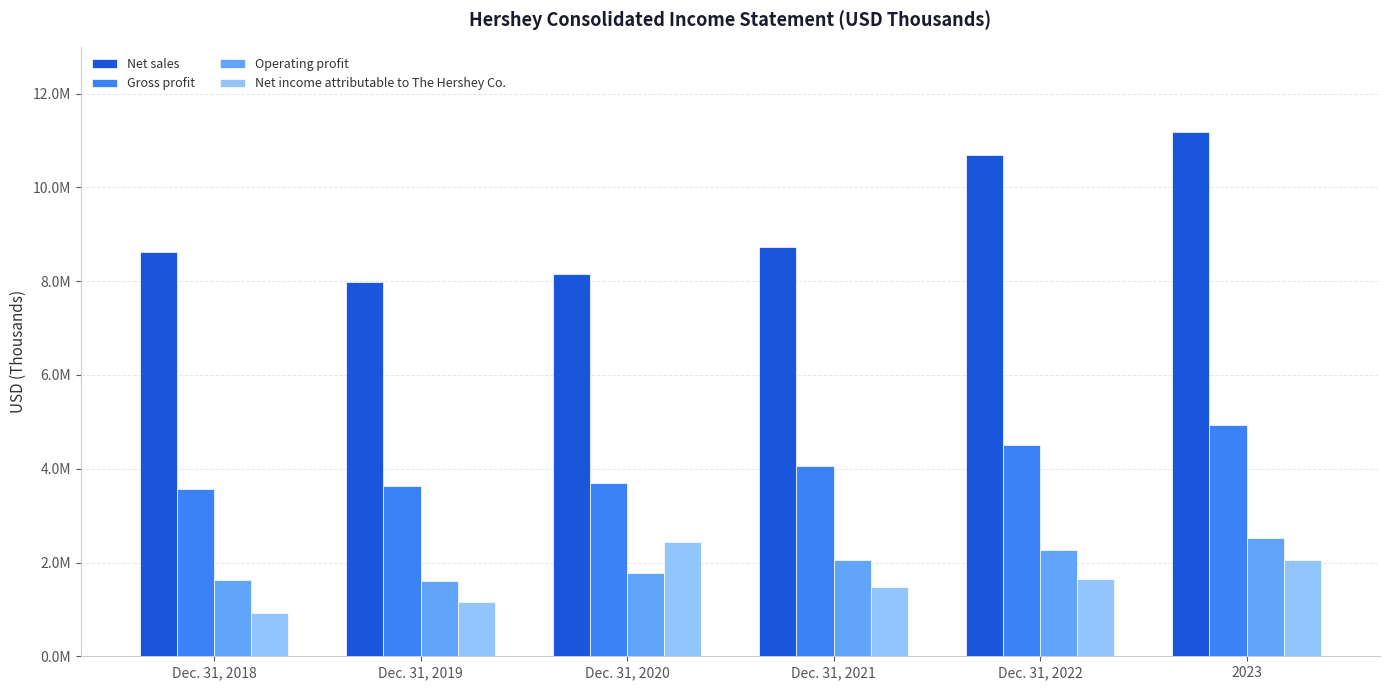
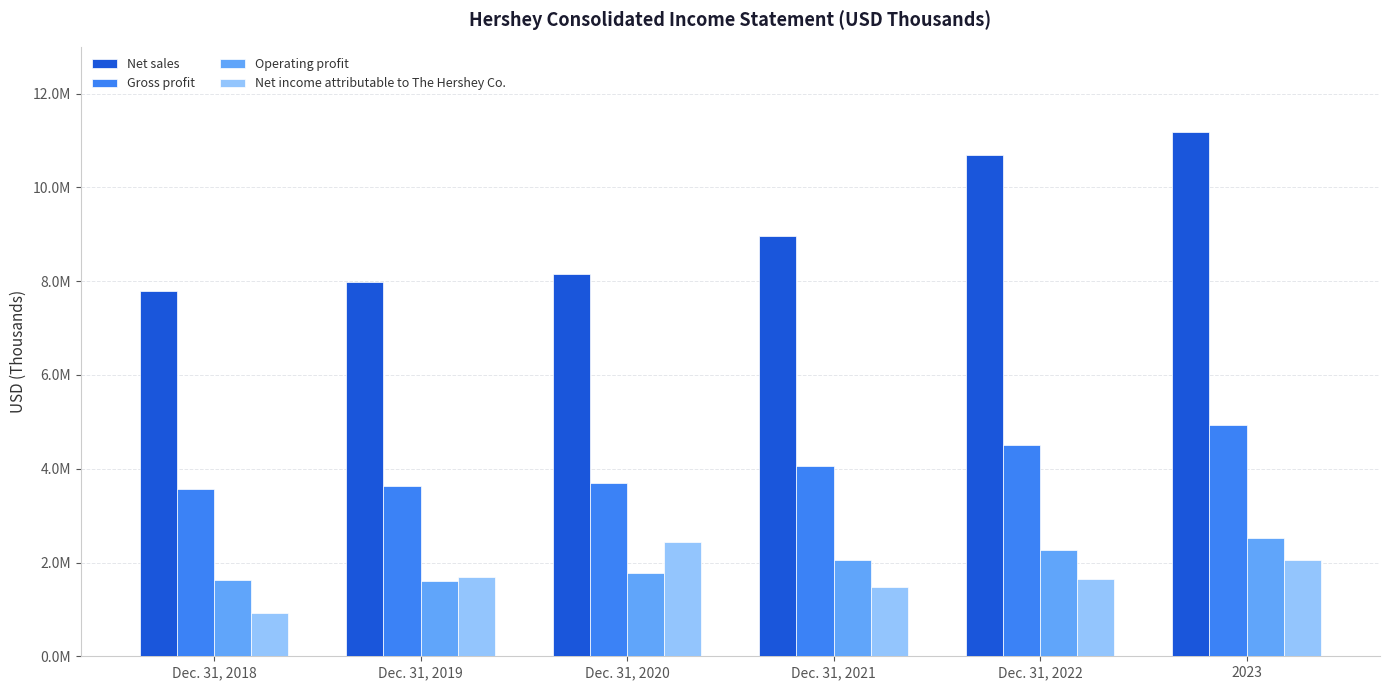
  {
    "Net sales": {
-     "Dec. 31, 2018": 8600000,
+     "Dec. 31, 2018": 7800000,
      "Dec. 31, 2019": 8000000,
      "Dec. 31, 2020": 8100000,
-     "Dec. 31, 2021": 8700000,
+     "Dec. 31, 2021": 9000000,
      "Dec. 31, 2022": 10700000,
      "2023": 11200000
    },
    "Net income attributable to The Hershey Co.": {
      "Dec. 31, 2018": 900000,
-     "Dec. 31, 2019": 1100000,
+     "Dec. 31, 2019": 1700000,
      "Dec. 31, 2020": 2400000,
      "Dec. 31, 2021": 1500000,
      "Dec. 31, 2022": 1600000,
      "2023": 2100000
    }
  }
